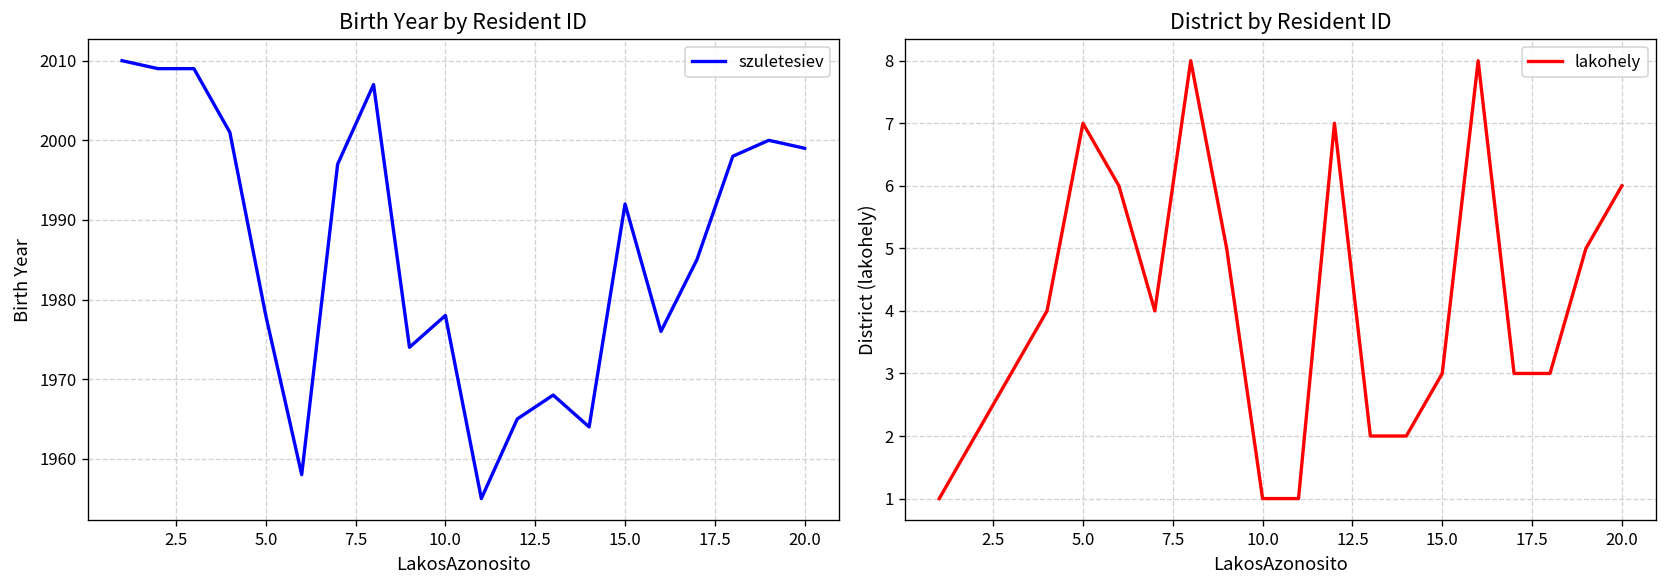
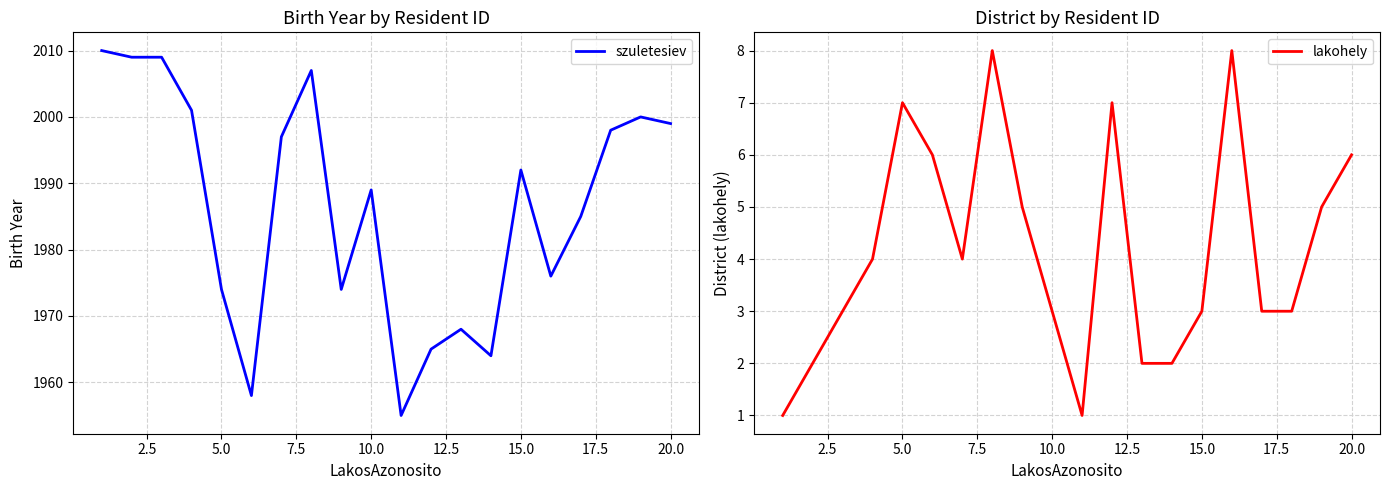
  {
    "Birth Year by Resident ID": {
-     "5.0": 1978,
-     "10.0": 1978,
+     "5.0": 1974,
+     "10.0": 1989,
      "15.0": 1992,
      "20.0": 1999
    },
    "District by Resident ID": {
      "5.0": 7,
-     "10.0": 1,
+     "10.0": 3,
      "15.0": 3,
      "20.0": 6
    }
  }
